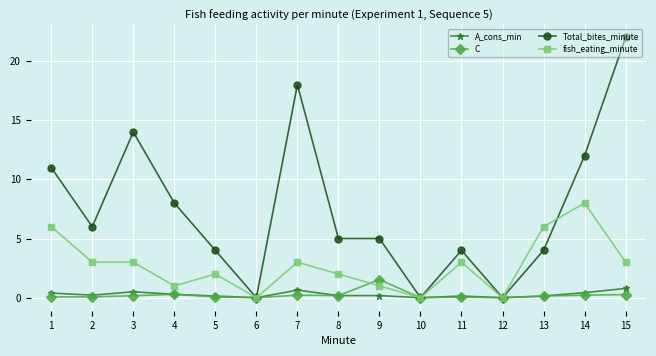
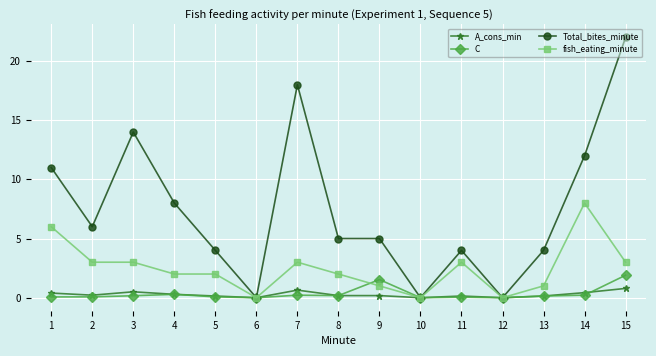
  {
    "C": {
      "1": 0.1,
      "3": 0.2,
      "7": 0.2,
      "9": 1.5,
-     "15": 0.3
+     "15": 1.9
    },
    "fish_eating_minute": {
      "1": 6,
      "2": 3,
      "3": 3,
-     "4": 1,
+     "4": 2,
      "5": 2,
      "7": 3,
      "8": 2,
      "9": 1,
      "11": 3,
-     "13": 6,
+     "13": 1,
      "14": 8,
      "15": 3
    }
  }
